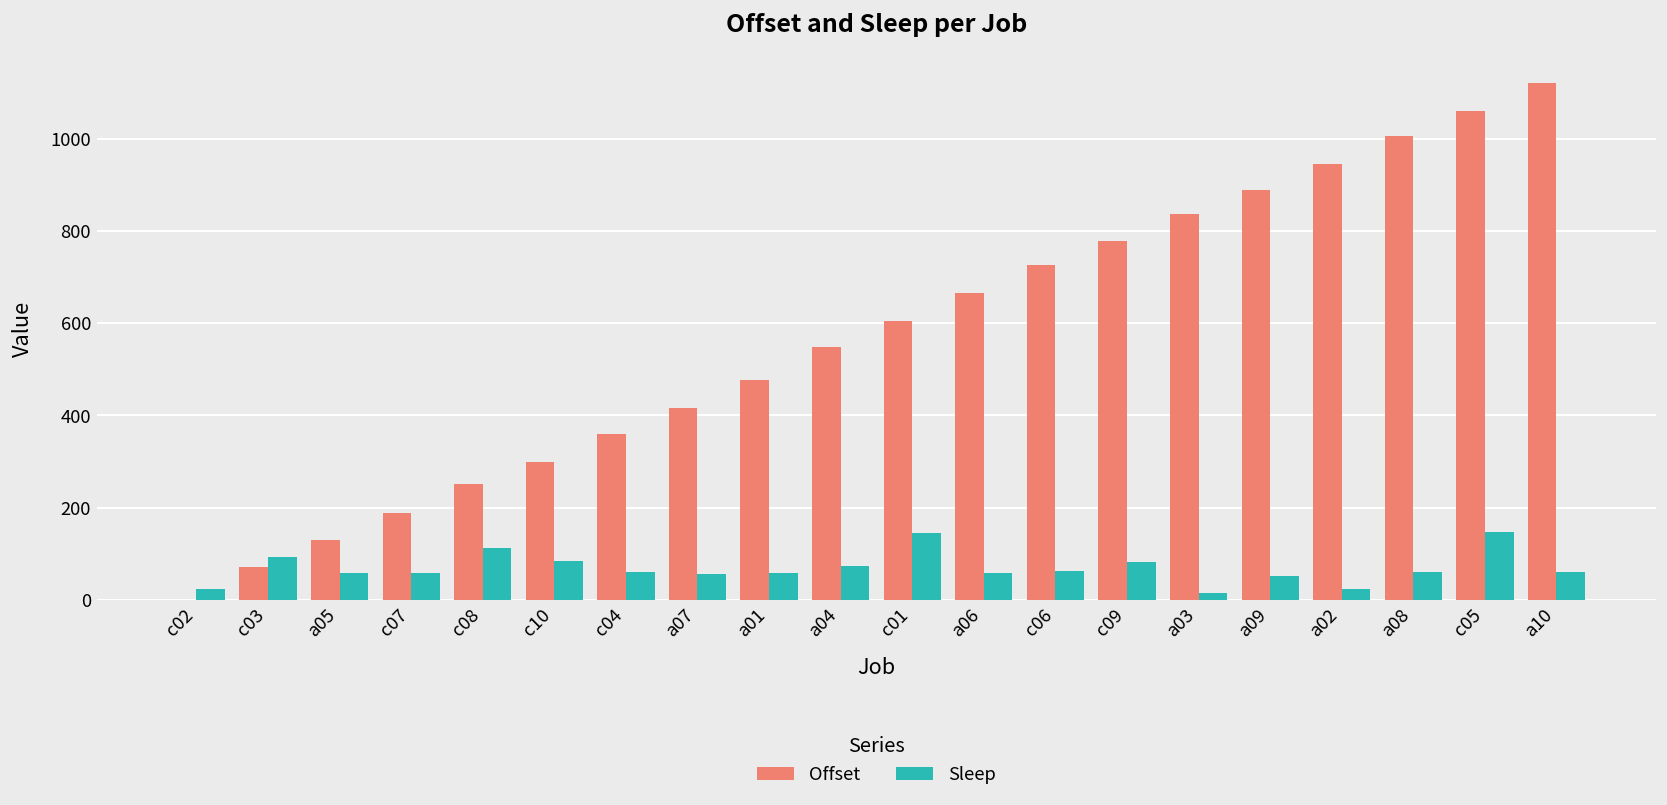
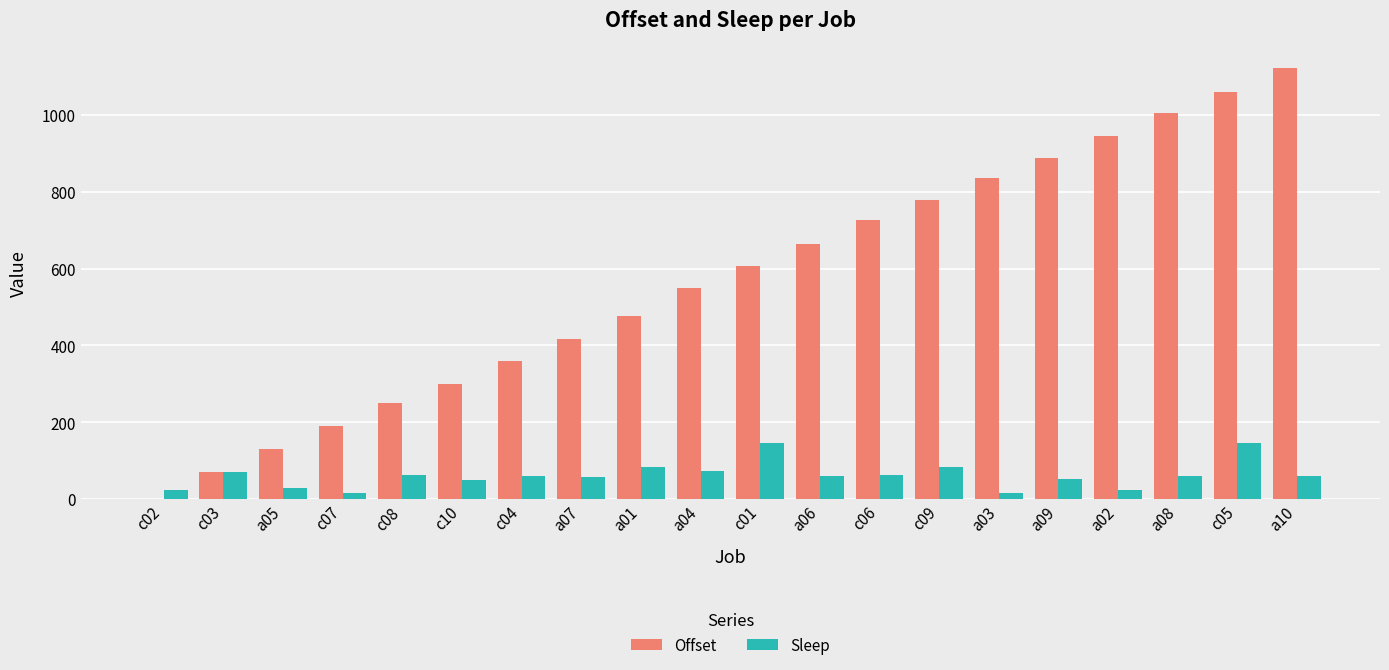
  {
    "Offset": {
      "c02": 0,
      "c03": 70,
      "a05": 130,
      "c07": 190,
      "c08": 250,
      "c10": 300,
      "c04": 360,
      "a07": 420,
      "a01": 480,
      "a04": 550,
      "c01": 610,
      "a06": 670,
      "c06": 730,
      "c09": 780,
      "a03": 840,
      "a09": 890,
      "a02": 950,
      "a08": 1010,
      "c05": 1060,
      "a10": 1120
    },
    "Sleep": {
      "c02": 20,
-     "c03": 90,
-     "a05": 60,
-     "c07": 60,
-     "c08": 110,
-     "c10": 80,
+     "c03": 70,
+     "a05": 30,
+     "c07": 20,
+     "c08": 60,
+     "c10": 50,
      "c04": 60,
      "a07": 60,
-     "a01": 60,
+     "a01": 80,
      "a04": 70,
      "c01": 150,
      "a06": 60,
      "c06": 60,
      "c09": 80,
      "a03": 20,
      "a09": 50,
      "a02": 20,
      "a08": 60,
      "c05": 150,
      "a10": 60
    }
  }
